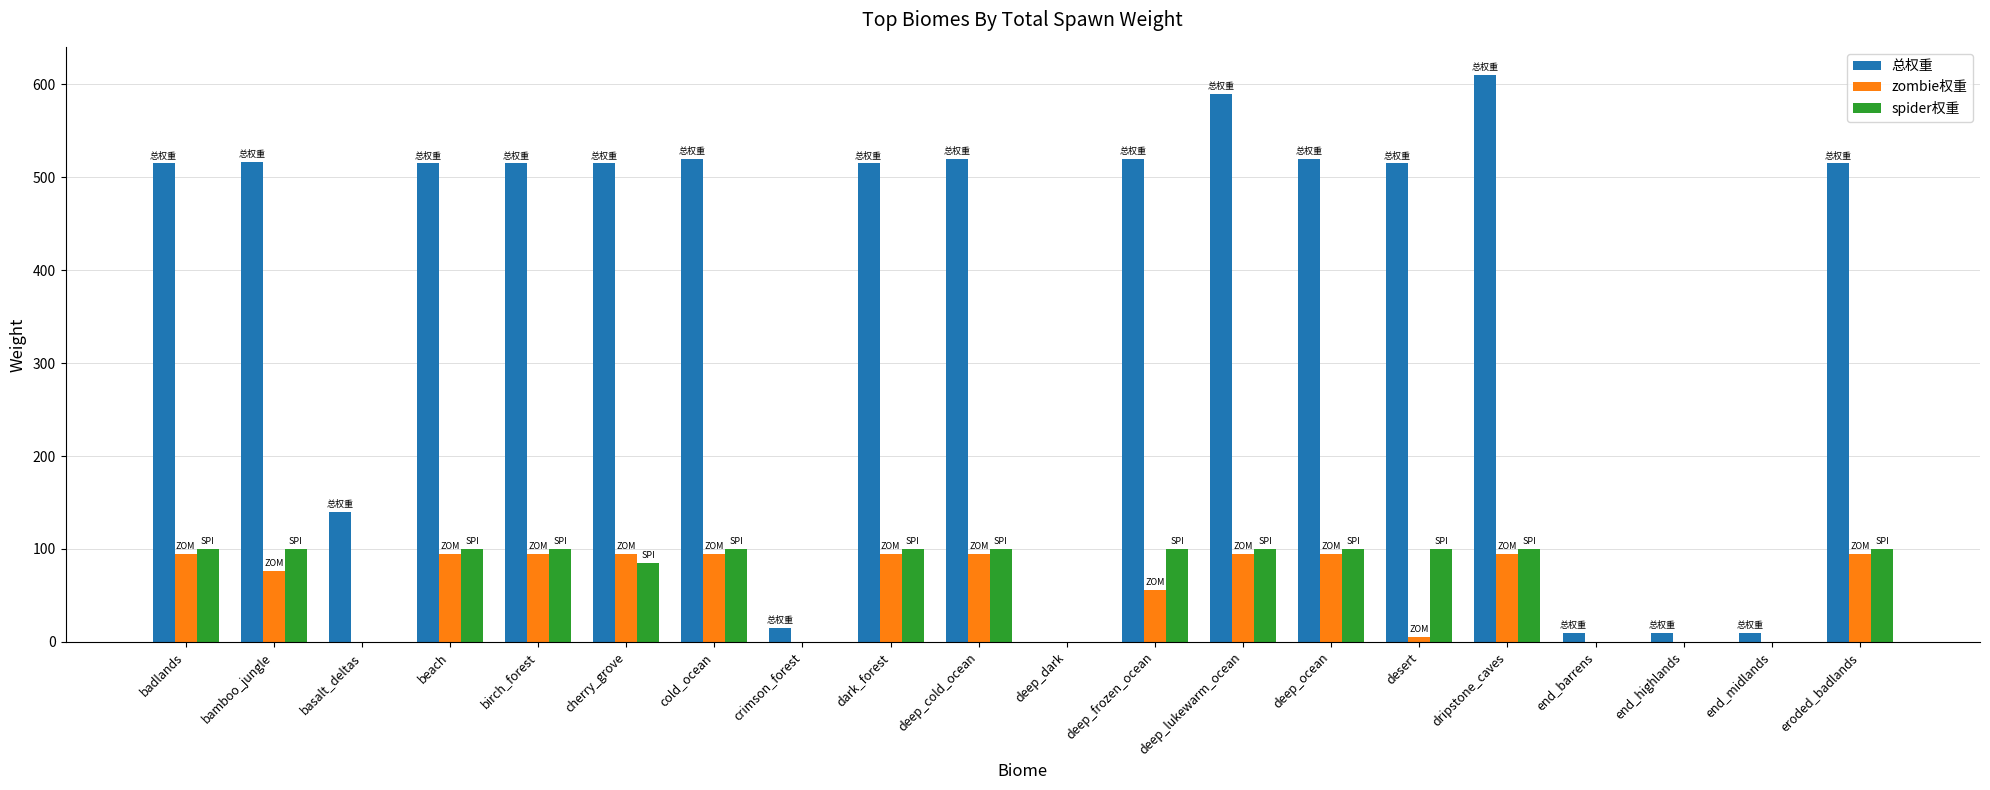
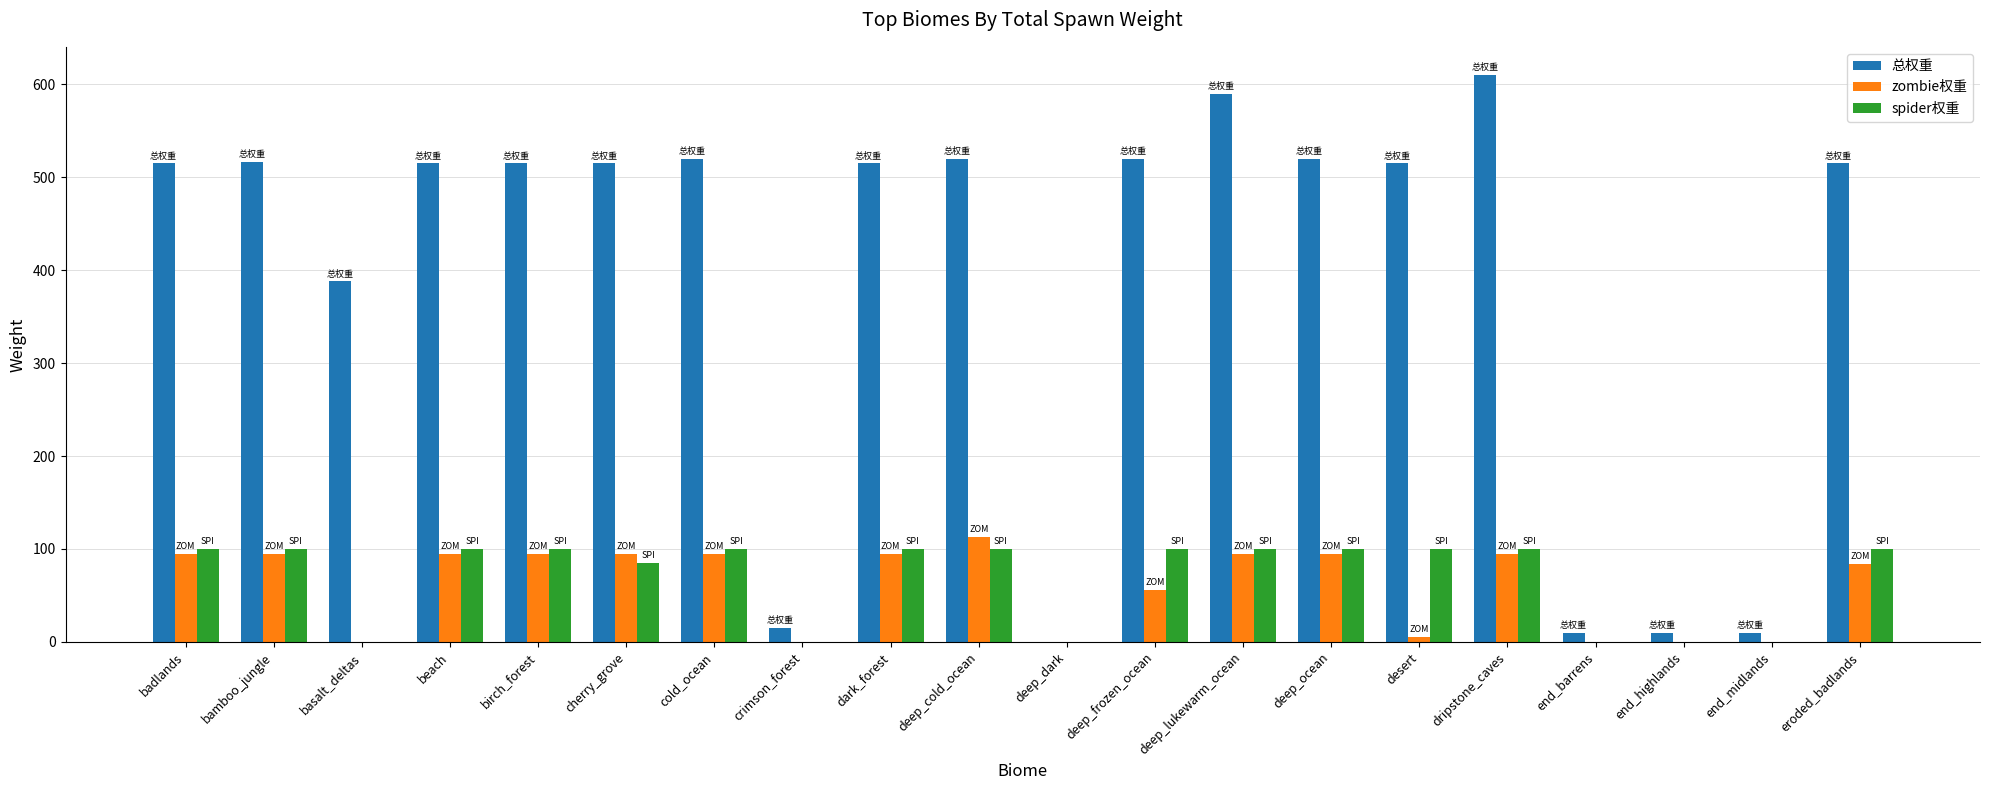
  {
    "总权重": {
      "badlands": 520,
      "bamboo_jungle": 520,
-     "basalt_deltas": 140,
+     "basalt_deltas": 390,
      "beach": 520,
      "birch_forest": 520,
      "cherry_grove": 520,
      "cold_ocean": 520,
      "crimson_forest": 20,
      "dark_forest": 520,
      "deep_cold_ocean": 520,
      "deep_dark": 0,
      "deep_frozen_ocean": 520,
      "deep_lukewarm_ocean": 590,
      "deep_ocean": 520,
      "desert": 520,
      "dripstone_caves": 610,
      "end_barrens": 10,
      "end_highlands": 10,
      "end_midlands": 10,
      "eroded_badlands": 520
    },
    "zombie权重": {
      "badlands": 100,
-     "bamboo_jungle": 80,
+     "bamboo_jungle": 100,
      "basalt_deltas": 0,
      "beach": 100,
      "birch_forest": 100,
      "cherry_grove": 100,
      "cold_ocean": 100,
      "crimson_forest": 0,
      "dark_forest": 100,
-     "deep_cold_ocean": 100,
+     "deep_cold_ocean": 110,
      "deep_dark": 0,
      "deep_frozen_ocean": 60,
      "deep_lukewarm_ocean": 100,
      "deep_ocean": 100,
      "desert": 10,
      "dripstone_caves": 100,
      "end_barrens": 0,
      "end_highlands": 0,
      "end_midlands": 0,
-     "eroded_badlands": 100
+     "eroded_badlands": 80
    },
    "spider权重": {
      "badlands": 100,
      "bamboo_jungle": 100,
      "basalt_deltas": 0,
      "beach": 100,
      "birch_forest": 100,
      "cherry_grove": 90,
      "cold_ocean": 100,
      "crimson_forest": 0,
      "dark_forest": 100,
      "deep_cold_ocean": 100,
      "deep_dark": 0,
      "deep_frozen_ocean": 100,
      "deep_lukewarm_ocean": 100,
      "deep_ocean": 100,
      "desert": 100,
      "dripstone_caves": 100,
      "end_barrens": 0,
      "end_highlands": 0,
      "end_midlands": 0,
      "eroded_badlands": 100
    }
  }
